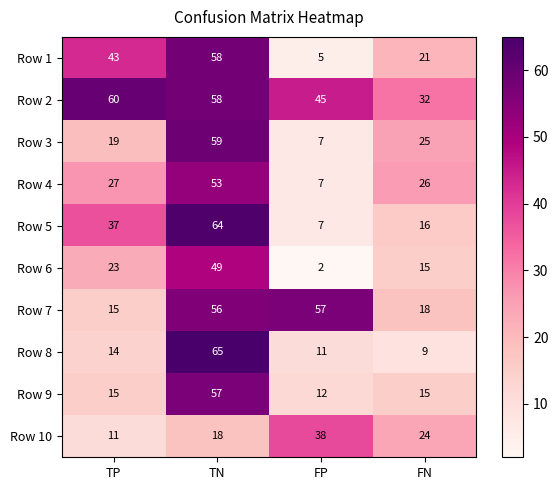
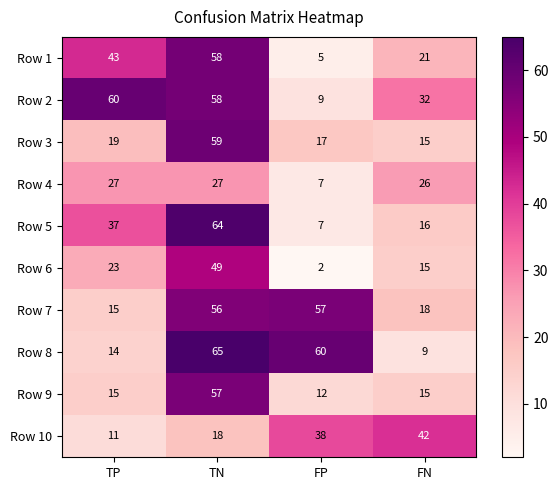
  {
    "Row 1": {
      "TP": 43,
      "TN": 58,
      "FP": 5,
      "FN": 21
    },
    "Row 2": {
      "TP": 60,
      "TN": 58,
-     "FP": 45,
+     "FP": 9,
      "FN": 32
    },
    "Row 3": {
      "TP": 19,
      "TN": 59,
-     "FP": 7,
-     "FN": 25
+     "FP": 17,
+     "FN": 15
    },
    "Row 4": {
      "TP": 27,
-     "TN": 53,
+     "TN": 27,
      "FP": 7,
      "FN": 26
    },
    "Row 5": {
      "TP": 37,
      "TN": 64,
      "FP": 7,
      "FN": 16
    },
    "Row 6": {
      "TP": 23,
      "TN": 49,
      "FP": 2,
      "FN": 15
    },
    "Row 7": {
      "TP": 15,
      "TN": 56,
      "FP": 57,
      "FN": 18
    },
    "Row 8": {
      "TP": 14,
      "TN": 65,
-     "FP": 11,
+     "FP": 60,
      "FN": 9
    },
    "Row 9": {
      "TP": 15,
      "TN": 57,
      "FP": 12,
      "FN": 15
    },
    "Row 10": {
      "TP": 11,
      "TN": 18,
      "FP": 38,
-     "FN": 24
+     "FN": 42
    }
  }
